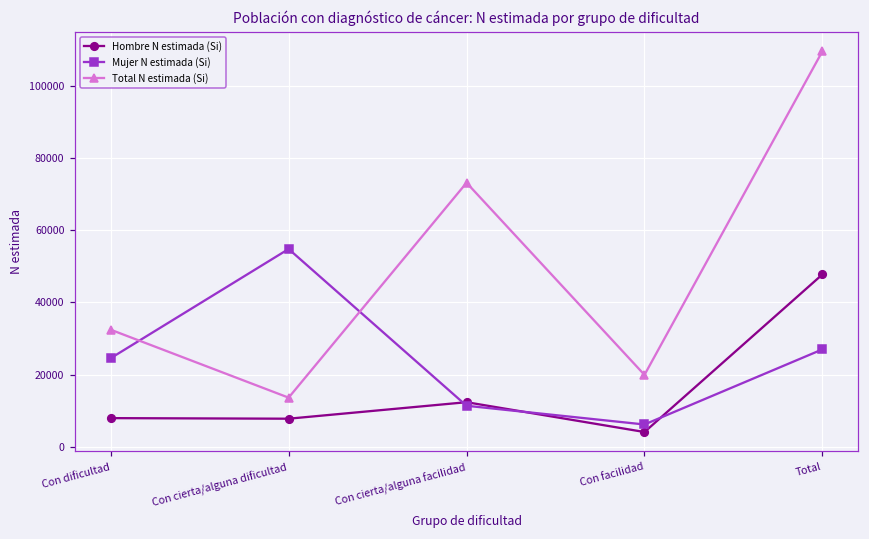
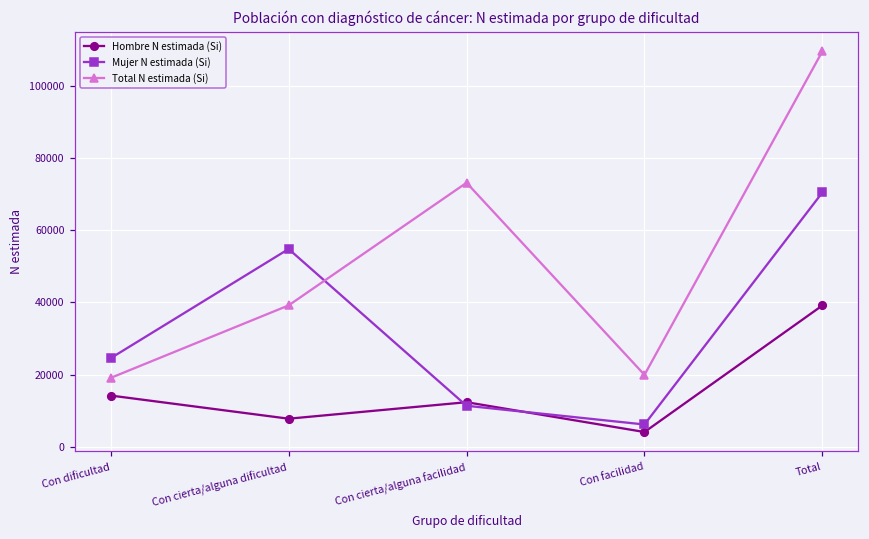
  {
    "Hombre N estimada (Si)": {
-     "Con dificultad": 8000,
+     "Con dificultad": 14000,
      "Con cierta/alguna dificultad": 8000,
      "Con cierta/alguna facilidad": 12000,
      "Con facilidad": 4000,
-     "Total": 48000
+     "Total": 39000
    },
    "Mujer N estimada (Si)": {
      "Con dificultad": 25000,
      "Con cierta/alguna dificultad": 55000,
      "Con cierta/alguna facilidad": 11000,
      "Con facilidad": 6000,
-     "Total": 27000
+     "Total": 71000
    },
    "Total N estimada (Si)": {
-     "Con dificultad": 32000,
-     "Con cierta/alguna dificultad": 14000,
+     "Con dificultad": 19000,
+     "Con cierta/alguna dificultad": 39000,
      "Con cierta/alguna facilidad": 73000,
      "Con facilidad": 20000,
      "Total": 110000
    }
  }
